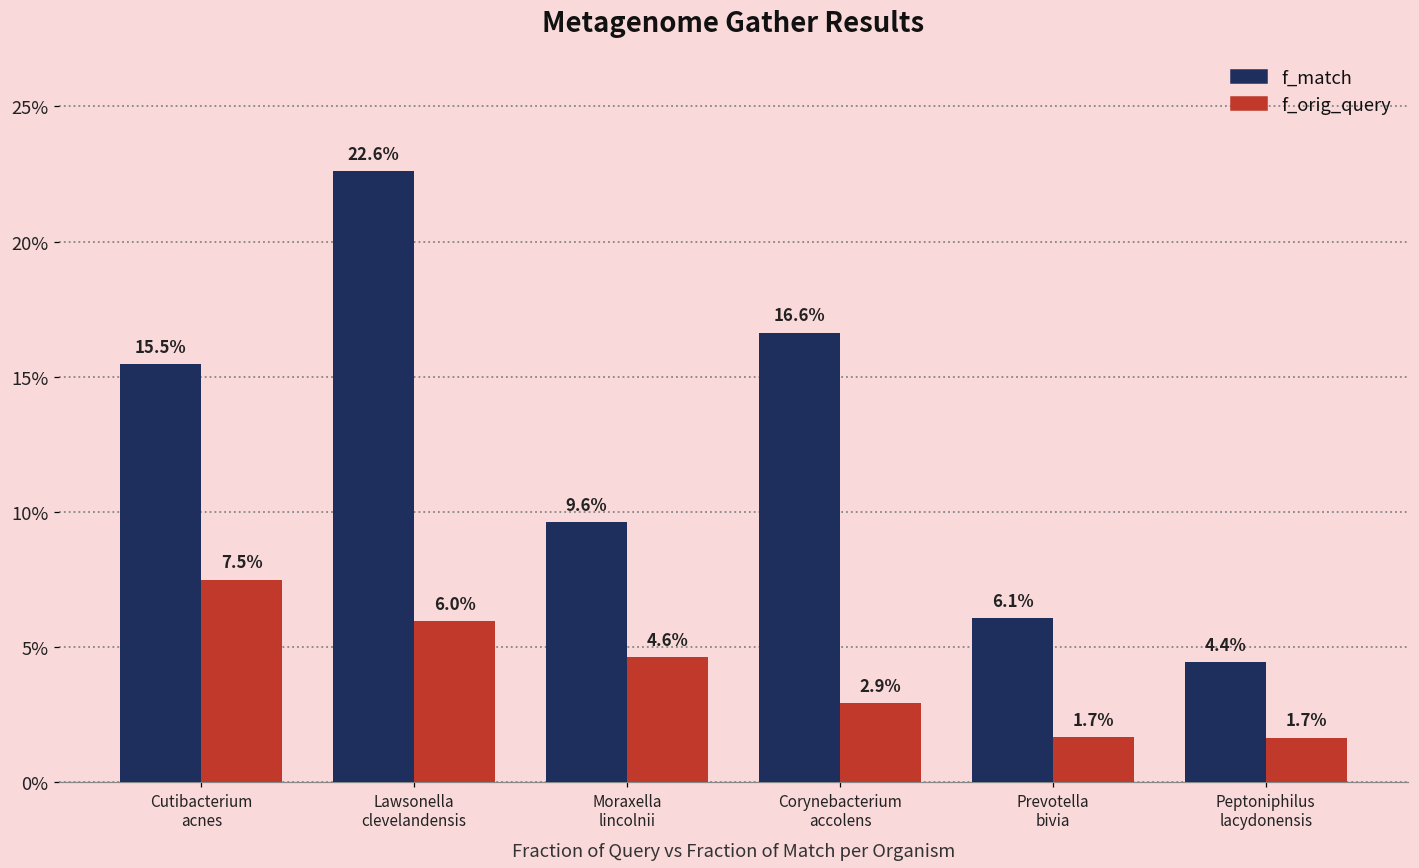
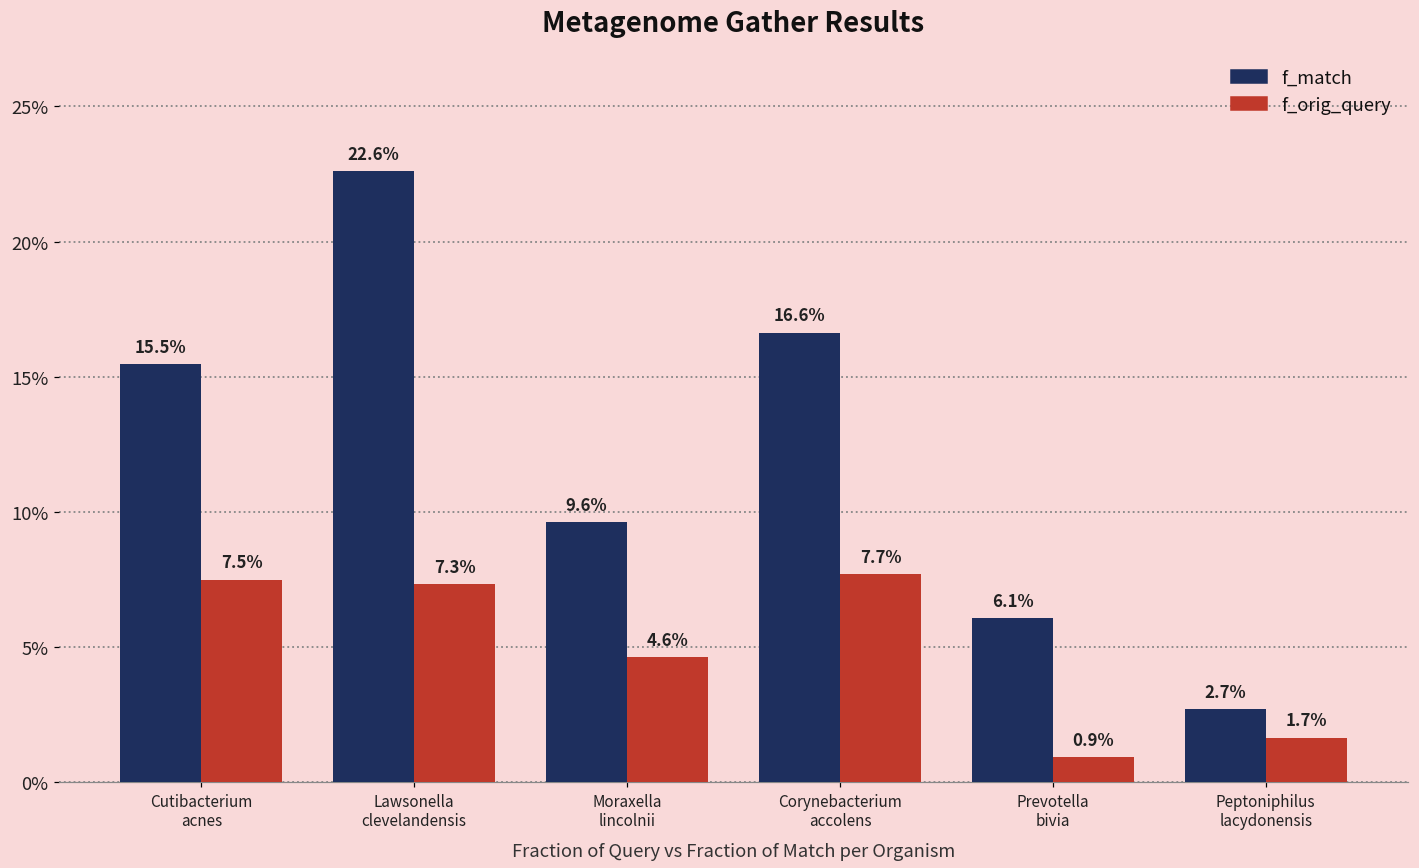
  {
    "f_match": {
      "Cutibacterium acnes": "15.5%",
      "Lawsonella clevelandensis": "22.6%",
      "Moraxella lincolnii": "9.6%",
      "Corynebacterium accolens": "16.6%",
      "Prevotella bivia": "6.1%",
-     "Peptoniphilus lacydonensis": "4.4%"
+     "Peptoniphilus lacydonensis": "2.7%"
    },
    "f_orig_query": {
      "Cutibacterium acnes": "7.5%",
-     "Lawsonella clevelandensis": "6.0%",
+     "Lawsonella clevelandensis": "7.3%",
      "Moraxella lincolnii": "4.6%",
-     "Corynebacterium accolens": "2.9%",
-     "Prevotella bivia": "1.7%",
+     "Corynebacterium accolens": "7.7%",
+     "Prevotella bivia": "0.9%",
      "Peptoniphilus lacydonensis": "1.7%"
    }
  }
